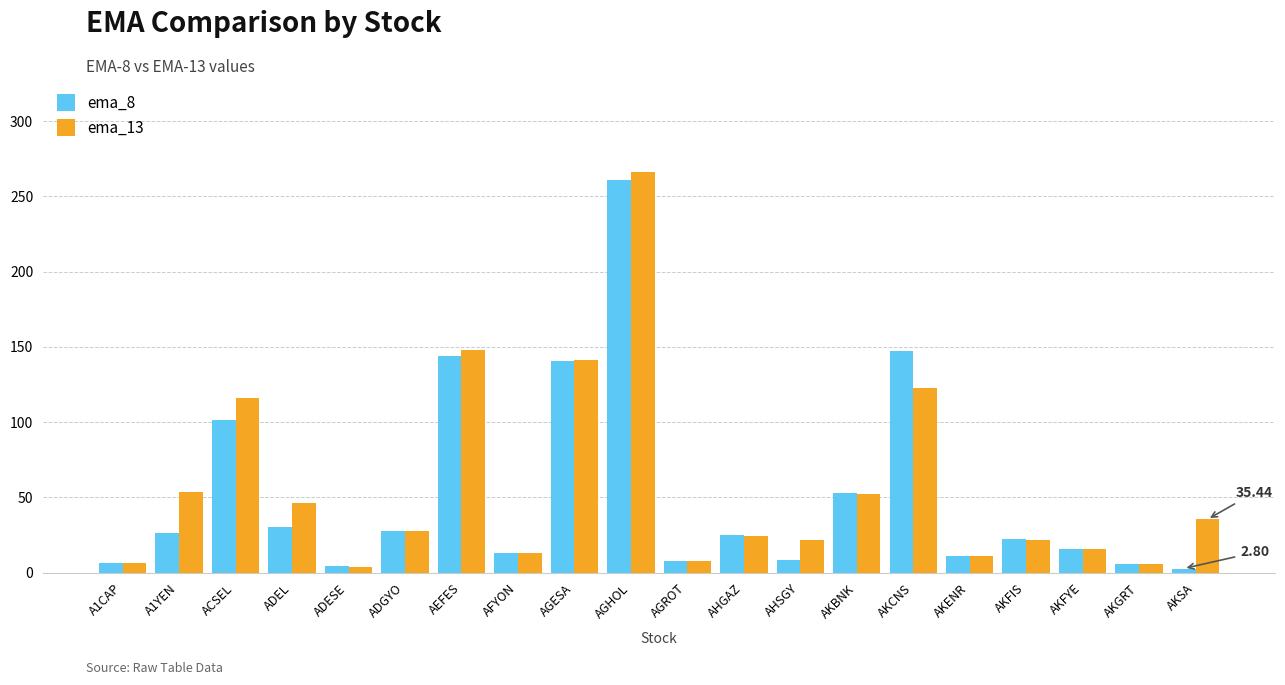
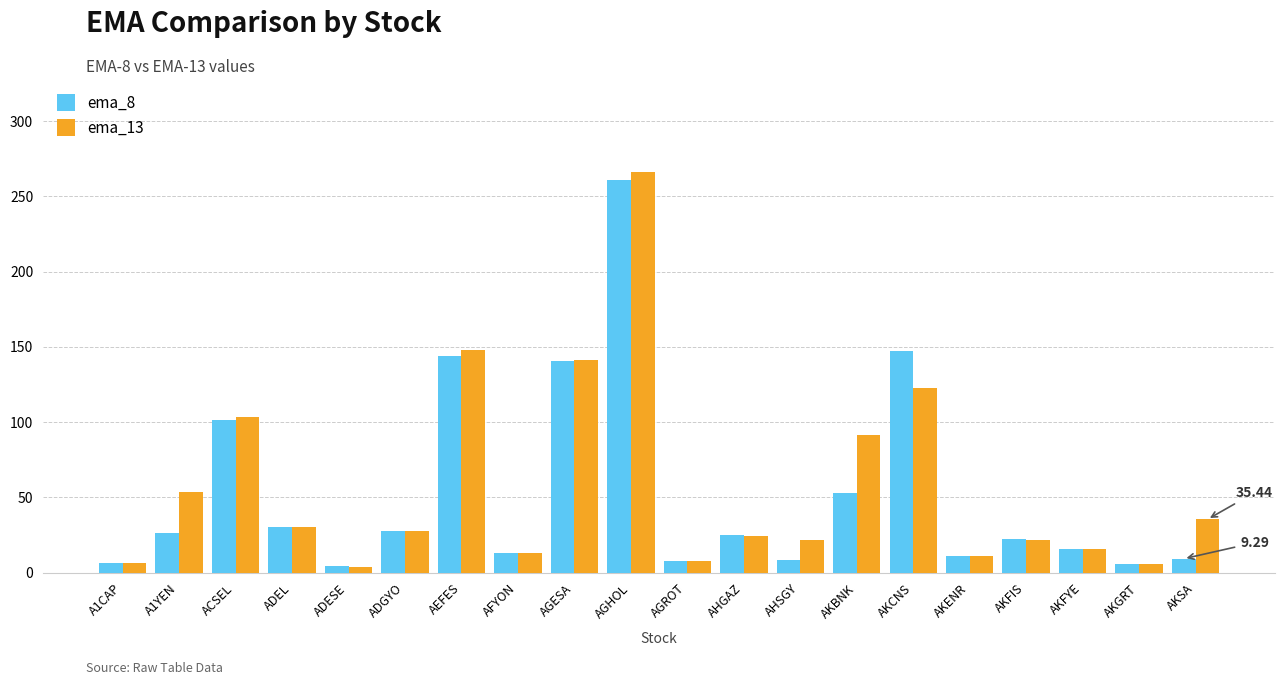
  {
    "ema_8": {
-     "AKSA": 2.80
+     "AKSA": 9.29
    },
    "ema_13": {
      "A1CAP": 6,
      "A1YEN": 54,
-     "ACSEL": 116,
-     "ADEL": 47,
+     "ACSEL": 103,
+     "ADEL": 31,
      "ADESE": 4,
      "ADGYO": 28,
      "AEFES": 148,
      "AFYON": 13,
      "AGESA": 141,
      "AGHOL": 266,
      "AGROT": 8,
      "AHGAZ": 25,
      "AHSGY": 21,
-     "AKBNK": 52,
+     "AKBNK": 92,
      "AKCNS": 123,
      "AKENR": 11,
      "AKFIS": 22,
      "AKFYE": 16,
      "AKGRT": 6
    }
  }
